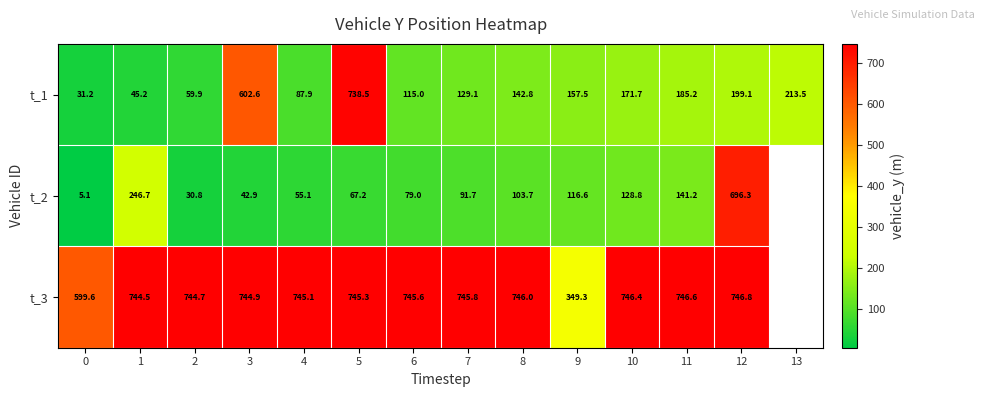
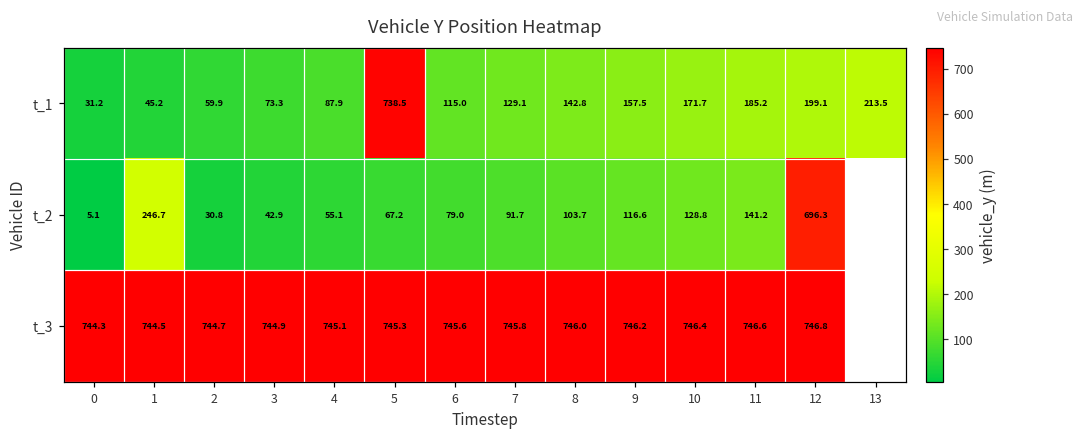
  {
    "t_1": {
      "0": 31.2,
      "1": 45.2,
      "2": 59.9,
-     "3": 602.6,
+     "3": 73.3,
      "4": 87.9,
      "5": 738.5,
      "6": 115.0,
      "7": 129.1,
      "8": 142.8,
      "9": 157.5,
      "10": 171.7,
      "11": 185.2,
      "12": 199.1,
      "13": 213.5
    },
    "t_2": {
      "0": 5.1,
      "1": 246.7,
      "2": 30.8,
      "3": 42.9,
      "4": 55.1,
      "5": 67.2,
      "6": 79.0,
      "7": 91.7,
      "8": 103.7,
      "9": 116.6,
      "10": 128.8,
      "11": 141.2,
      "12": 696.3
    },
    "t_3": {
-     "0": 599.6,
+     "0": 744.3,
      "1": 744.5,
      "2": 744.7,
      "3": 744.9,
      "4": 745.1,
      "5": 745.3,
      "6": 745.6,
      "7": 745.8,
      "8": 746.0,
-     "9": 349.3,
+     "9": 746.2,
      "10": 746.4,
      "11": 746.6,
      "12": 746.8
    }
  }
